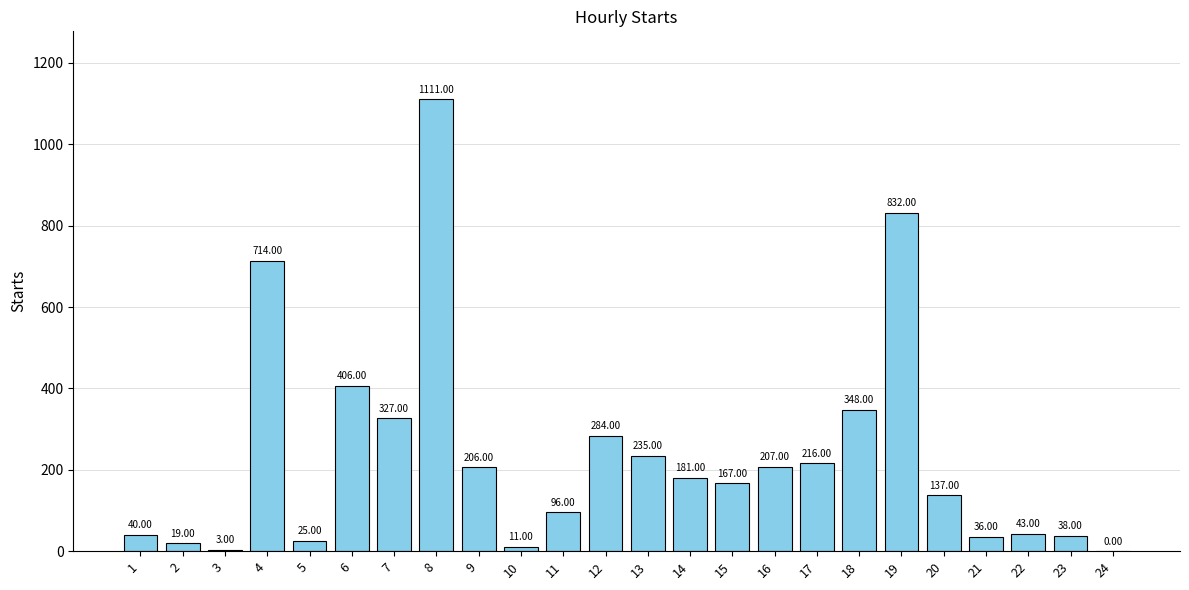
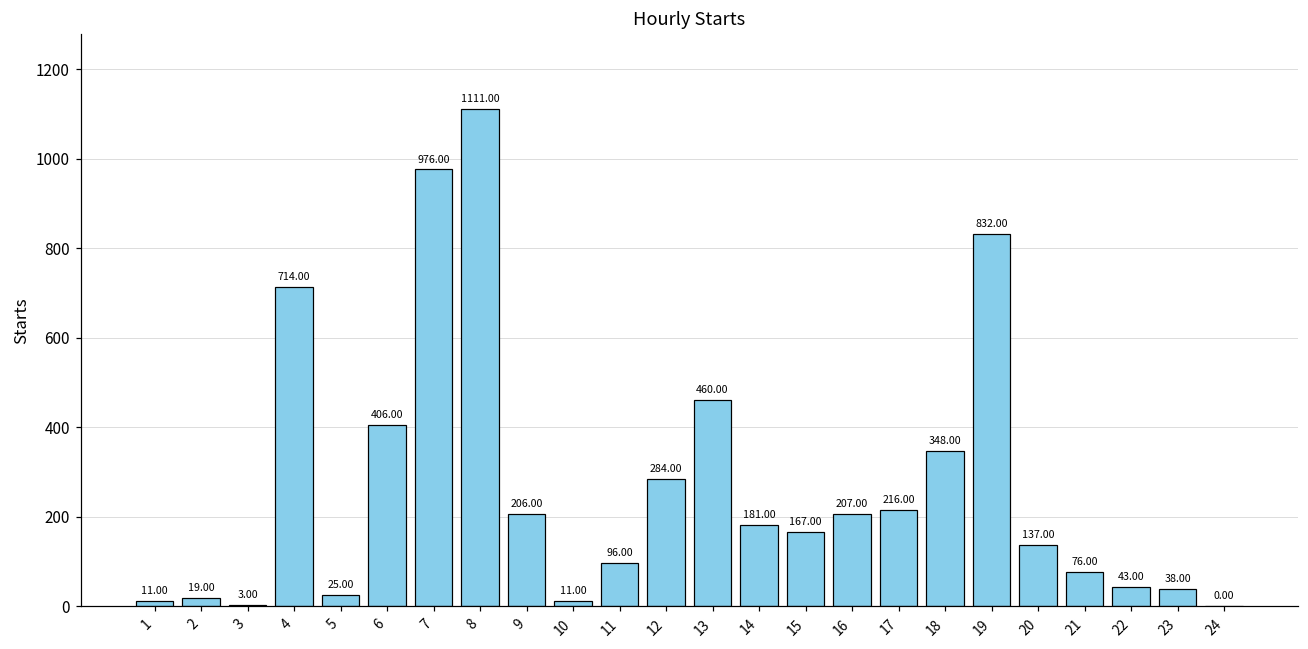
  {
-   "1": 40.00,
+   "1": 11.00,
    "2": 19.00,
    "3": 3.00,
    "4": 714.00,
    "5": 25.00,
    "6": 406.00,
-   "7": 327.00,
+   "7": 976.00,
    "8": 1111.00,
    "9": 206.00,
    "10": 11.00,
    "11": 96.00,
    "12": 284.00,
-   "13": 235.00,
+   "13": 460.00,
    "14": 181.00,
    "15": 167.00,
    "16": 207.00,
    "17": 216.00,
    "18": 348.00,
    "19": 832.00,
    "20": 137.00,
-   "21": 36.00,
+   "21": 76.00,
    "22": 43.00,
    "23": 38.00,
    "24": 0.00
  }
